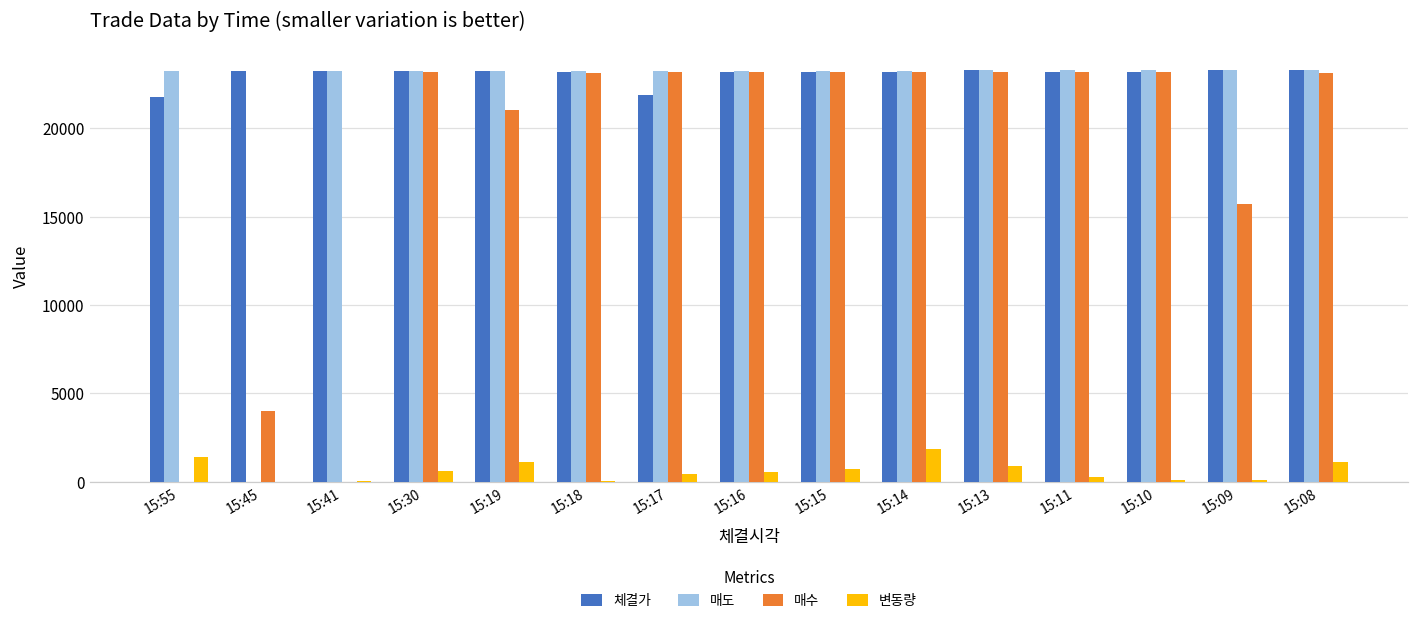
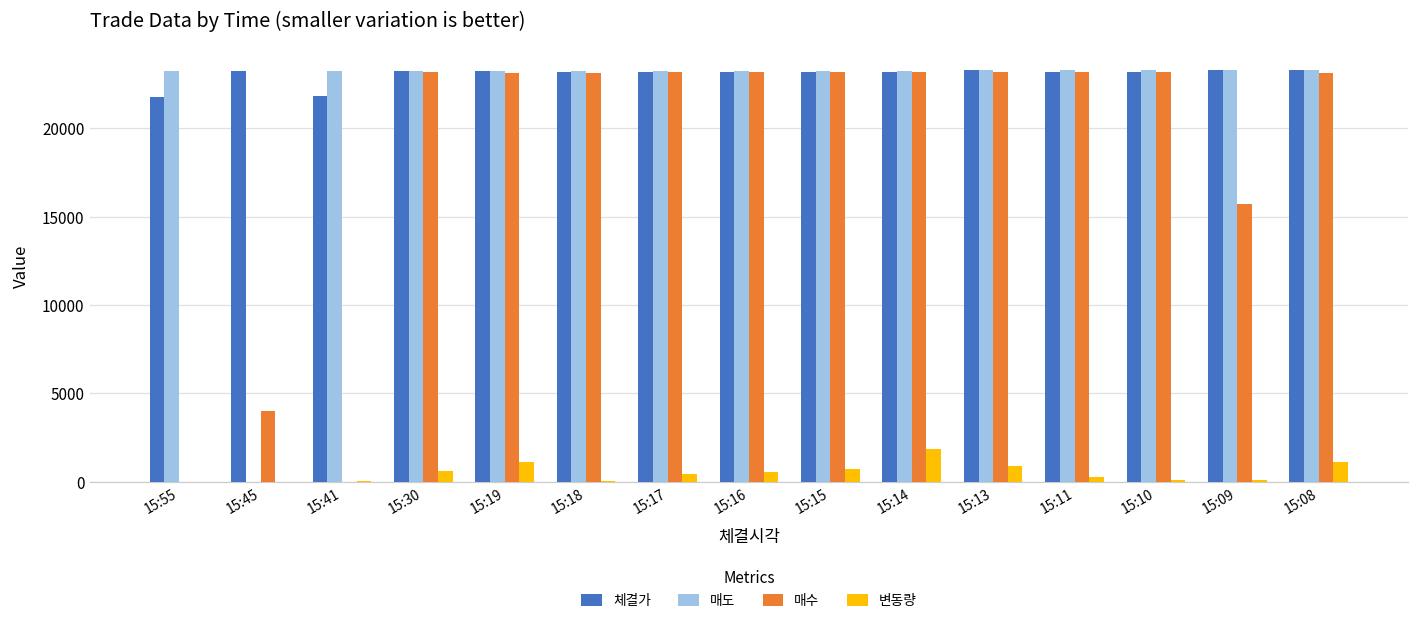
  {
    "체결가": {
      "15:55": 21800,
      "15:45": 23300,
-     "15:41": 23300,
+     "15:41": 21800,
      "15:30": 23300,
      "15:19": 23300,
      "15:18": 23200,
-     "15:17": 21900,
+     "15:17": 23200,
      "15:16": 23200,
      "15:15": 23200,
      "15:14": 23200,
      "15:13": 23300,
      "15:11": 23200,
      "15:10": 23200,
      "15:09": 23300,
      "15:08": 23300
    },
    "매도": {
      "15:55": 23300,
      "15:45": 0,
      "15:41": 23300,
      "15:30": 23300,
      "15:19": 23300,
      "15:18": 23300,
      "15:17": 23300,
      "15:16": 23300,
      "15:15": 23300,
      "15:14": 23300,
      "15:13": 23300,
      "15:11": 23300,
      "15:10": 23300,
      "15:09": 23300,
      "15:08": 23300
    },
    "매수": {
      "15:55": 0,
      "15:45": 4000,
      "15:41": 0,
      "15:30": 23200,
-     "15:19": 21000,
+     "15:19": 23200,
      "15:18": 23200,
      "15:17": 23200,
      "15:16": 23200,
      "15:15": 23200,
      "15:14": 23200,
      "15:13": 23200,
      "15:11": 23200,
      "15:10": 23200,
      "15:09": 15700,
      "15:08": 23200
    },
    "변동량": {
-     "15:55": 1400,
+     "15:55": 0,
      "15:30": 600,
      "15:19": 1100,
      "15:17": 400,
      "15:16": 500,
      "15:15": 700,
      "15:14": 1800,
      "15:13": 900,
      "15:11": 300,
      "15:08": 1100
    }
  }
